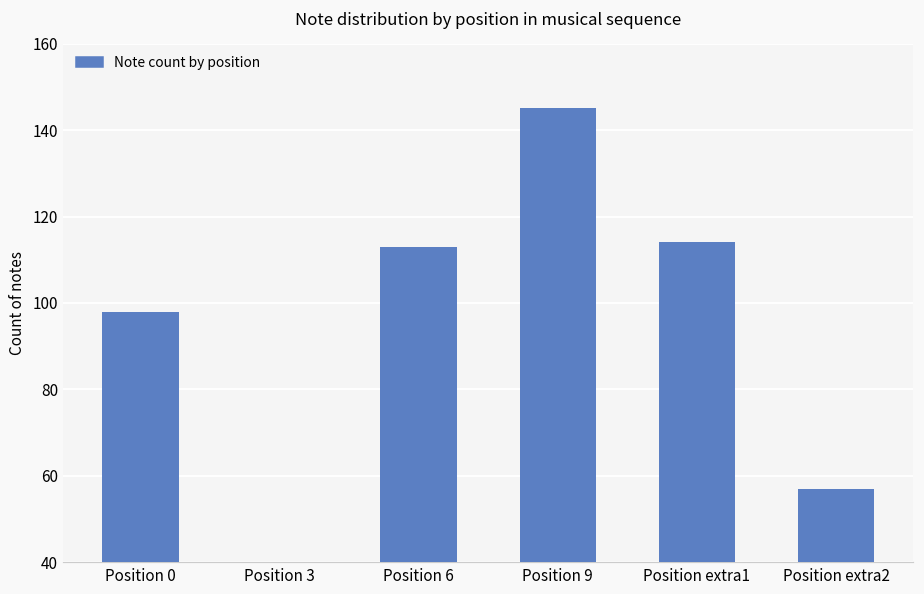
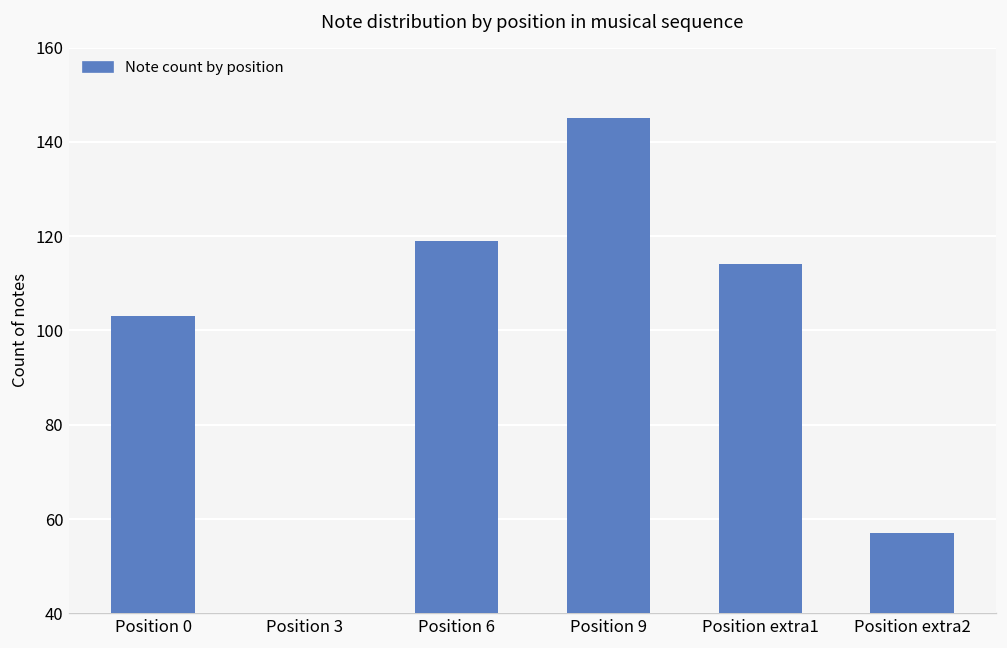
  {
-   "Position 0": 98,
-   "Position 6": 113,
+   "Position 0": 103,
+   "Position 6": 119,
    "Position 9": 145,
    "Position extra1": 114,
    "Position extra2": 57
  }
